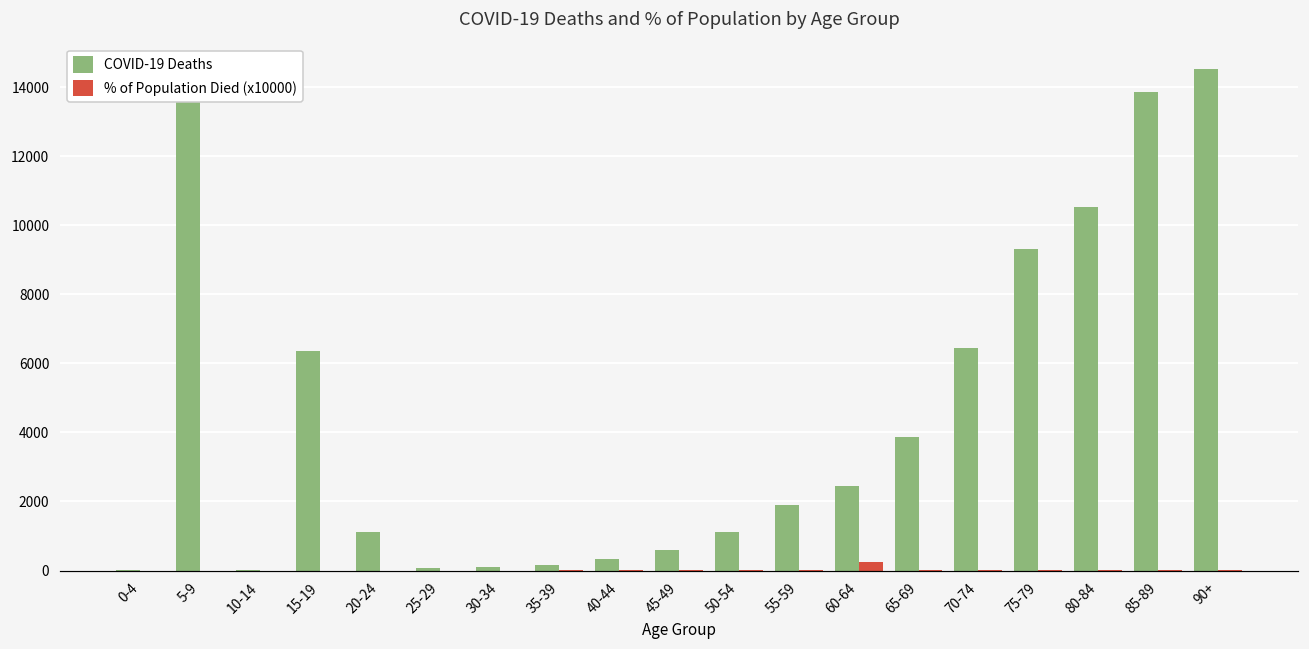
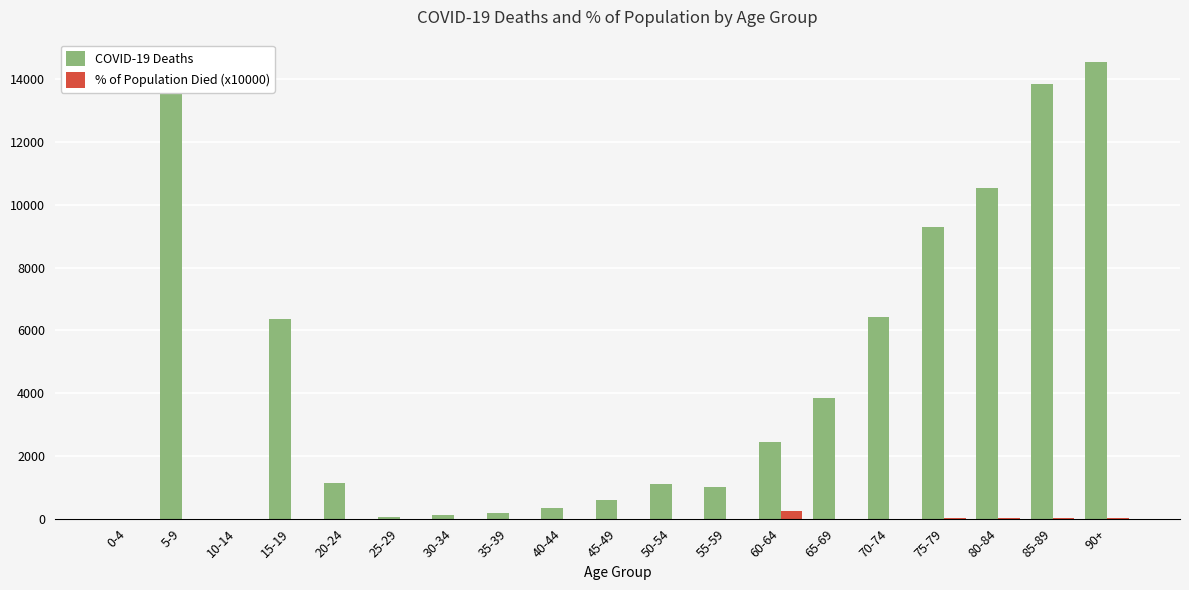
  {
    "COVID-19 Deaths": {
      "15-19": 6400,
      "20-24": 1100,
      "30-34": 100,
      "35-39": 200,
      "40-44": 300,
      "45-49": 600,
      "50-54": 1100,
-     "55-59": 1900,
+     "55-59": 1000,
      "60-64": 2400,
      "65-69": 3900,
      "70-74": 6400,
      "75-79": 9300,
      "80-84": 10500,
      "85-89": 13800,
      "90+": 14500
    },
    "% of Population Died (x10000)": {
      "60-64": 300
    }
  }
